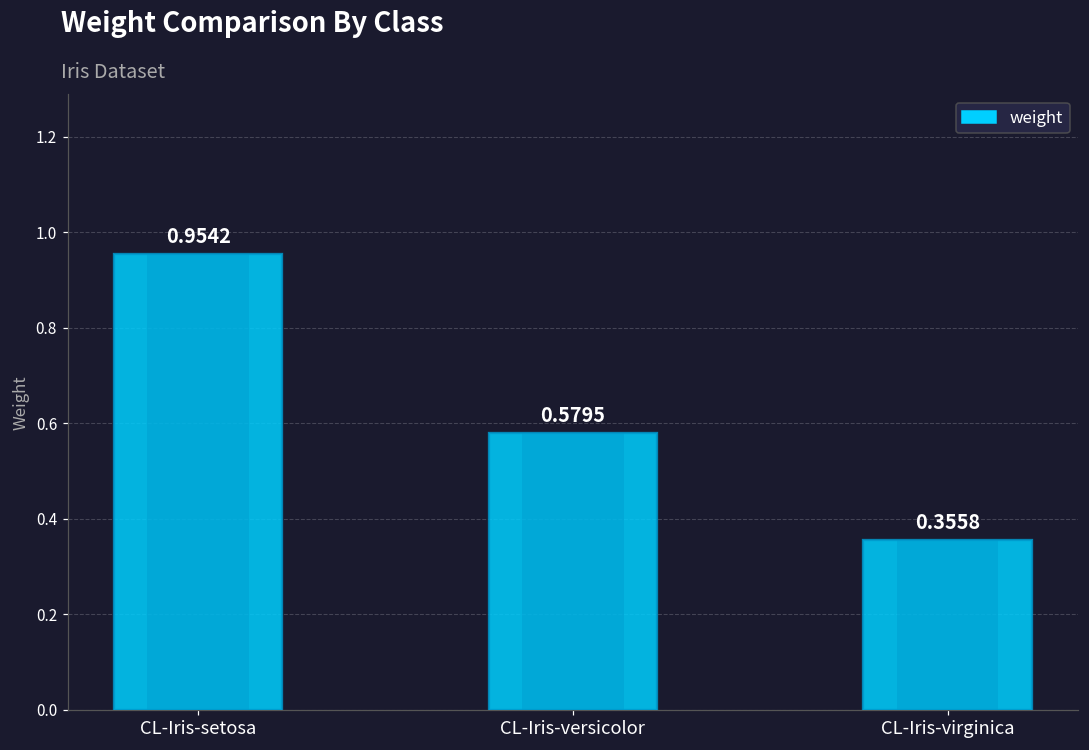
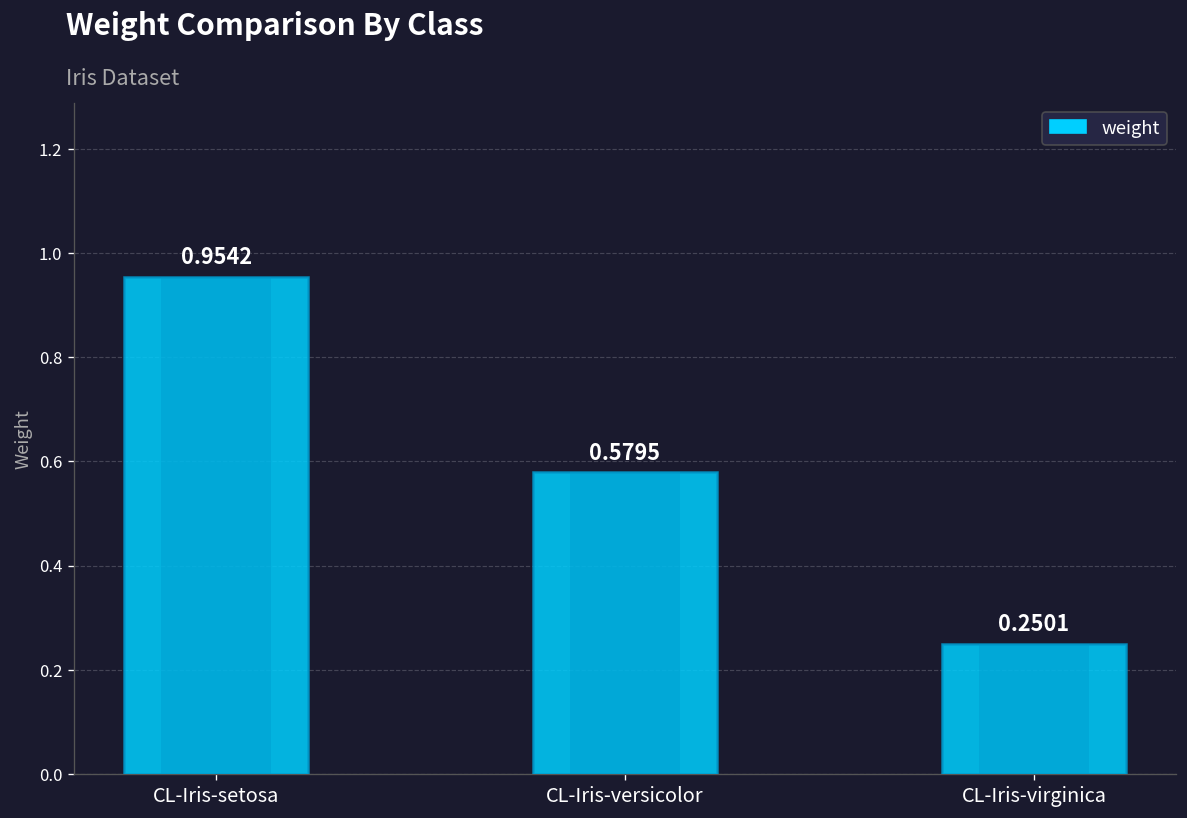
  {
    "CL-Iris-setosa": 0.9542,
    "CL-Iris-versicolor": 0.5795,
-   "CL-Iris-virginica": 0.3558
+   "CL-Iris-virginica": 0.2501
  }
